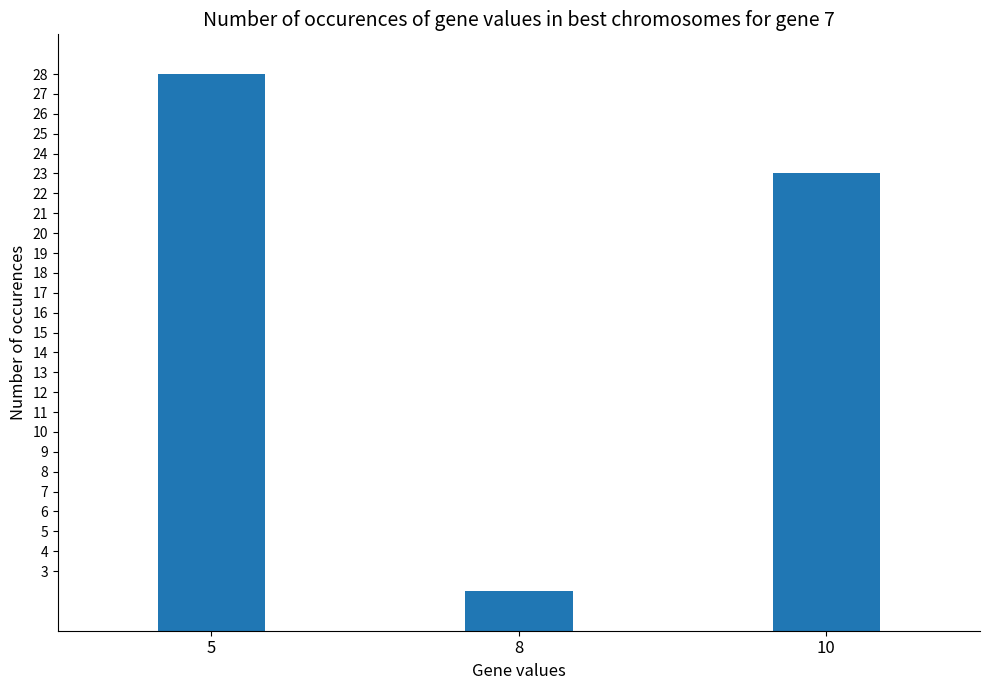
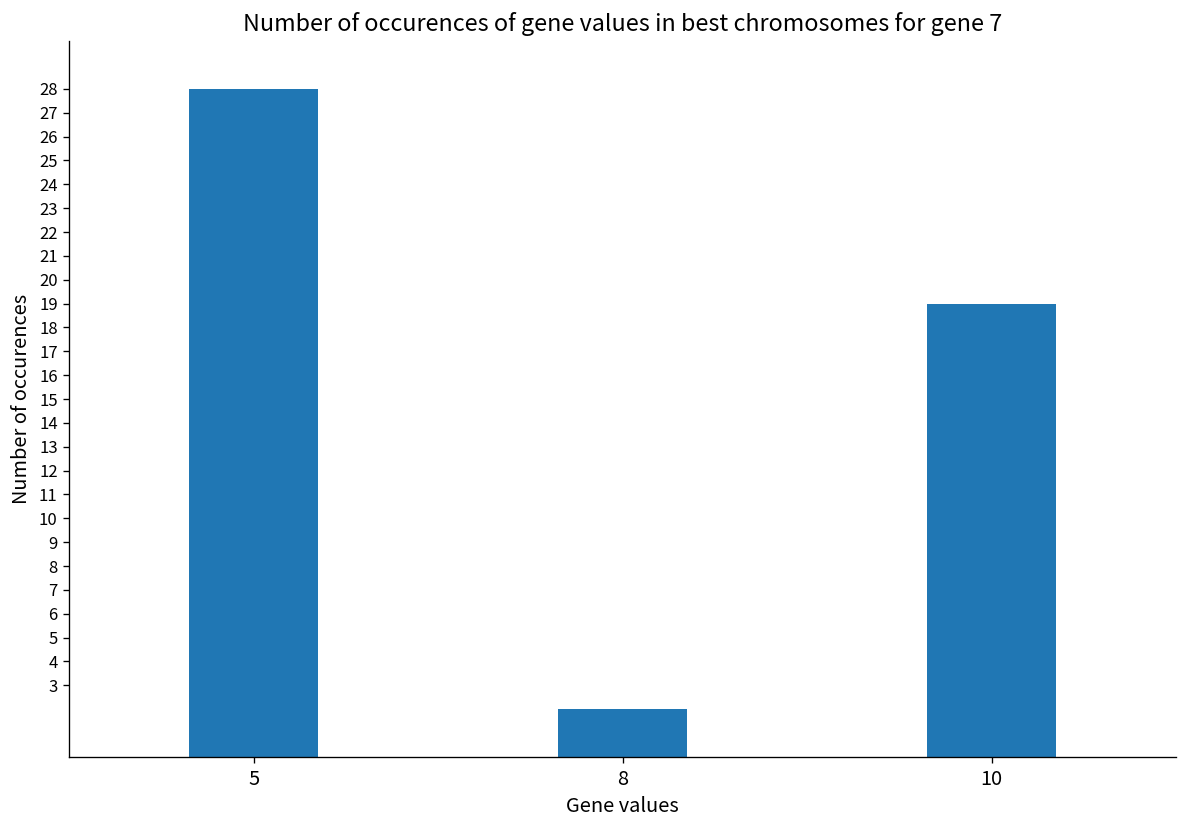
  {
    "5": 28,
    "8": 2,
-   "10": 23
+   "10": 19
  }
